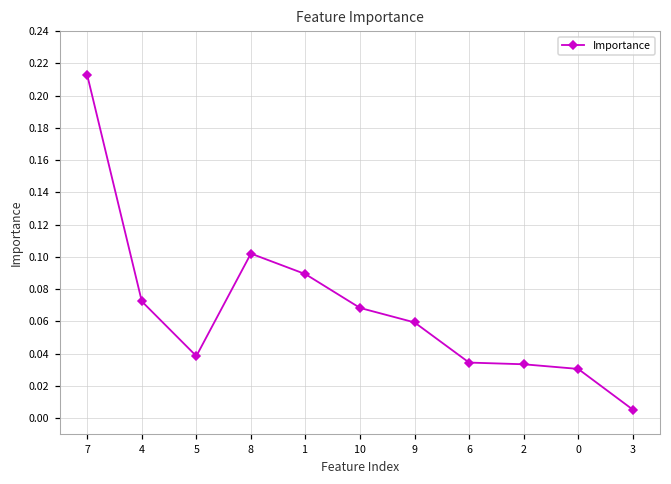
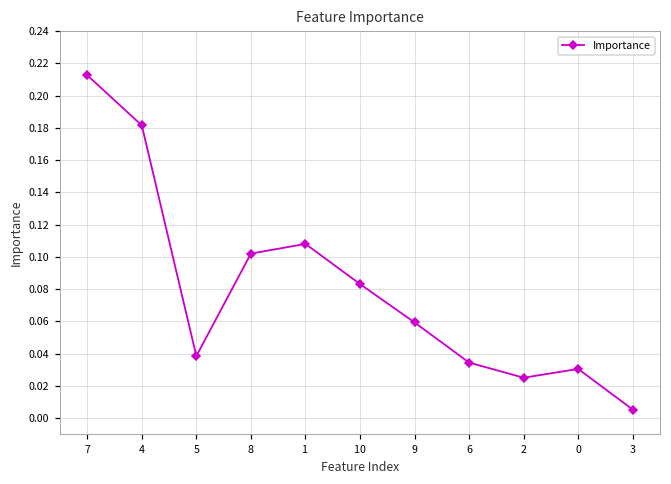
  {
    "7": 0.213,
-   "4": 0.072,
+   "4": 0.182,
    "5": 0.038,
    "8": 0.102,
-   "1": 0.089,
-   "10": 0.068,
+   "1": 0.108,
+   "10": 0.083,
    "9": 0.059,
    "6": 0.034,
-   "2": 0.033,
+   "2": 0.025,
    "0": 0.030,
    "3": 0.005
  }
